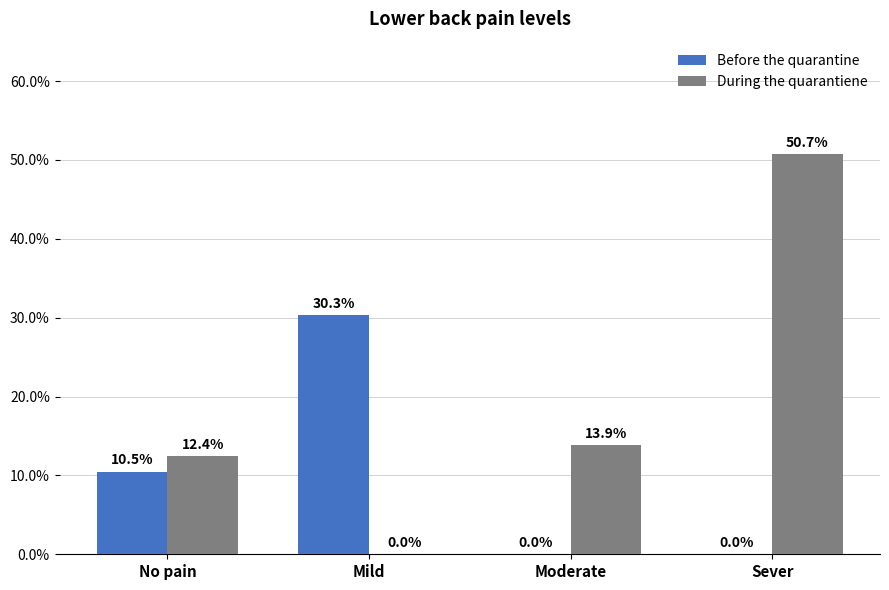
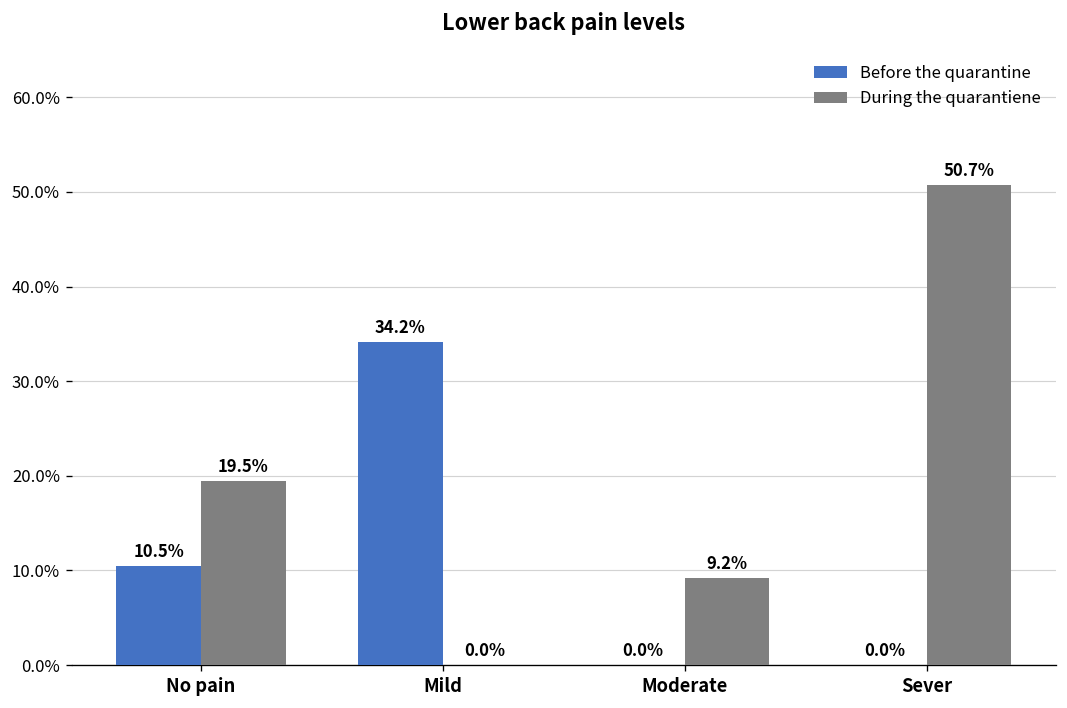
  {
    "Before the quarantine": {
      "No pain": "10.5%",
-     "Mild": "30.3%",
+     "Mild": "34.2%",
      "Moderate": "0.0%",
      "Sever": "0.0%"
    },
    "During the quarantiene": {
-     "No pain": "12.4%",
+     "No pain": "19.5%",
      "Mild": "0.0%",
-     "Moderate": "13.9%",
+     "Moderate": "9.2%",
      "Sever": "50.7%"
    }
  }
